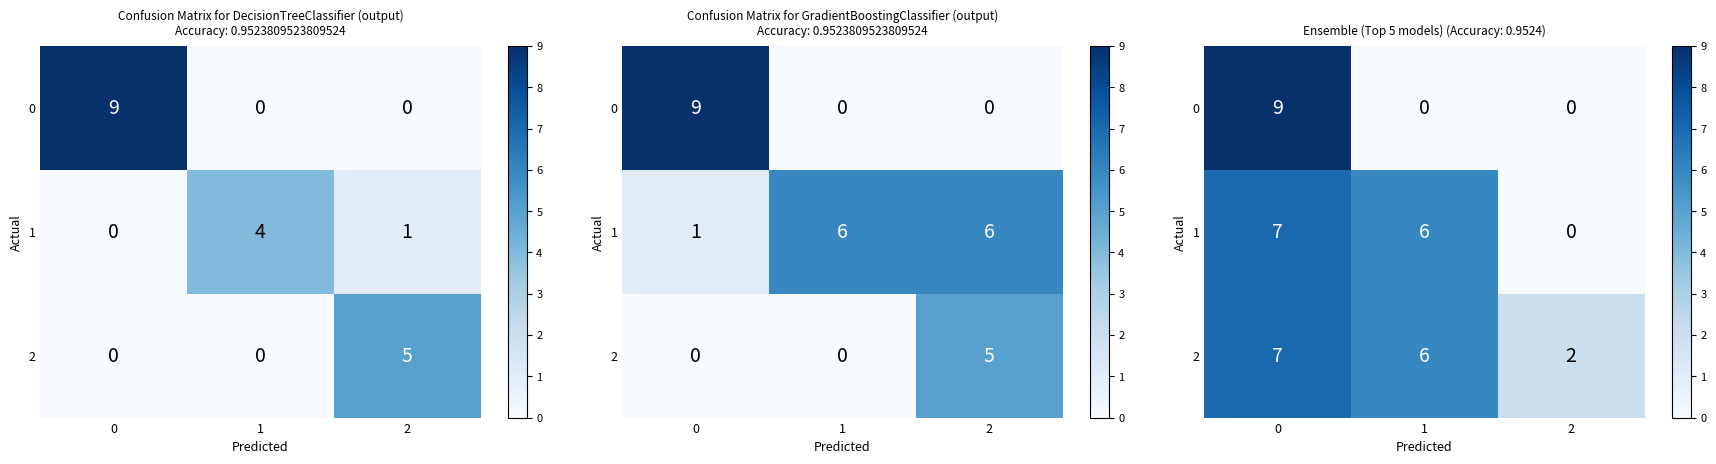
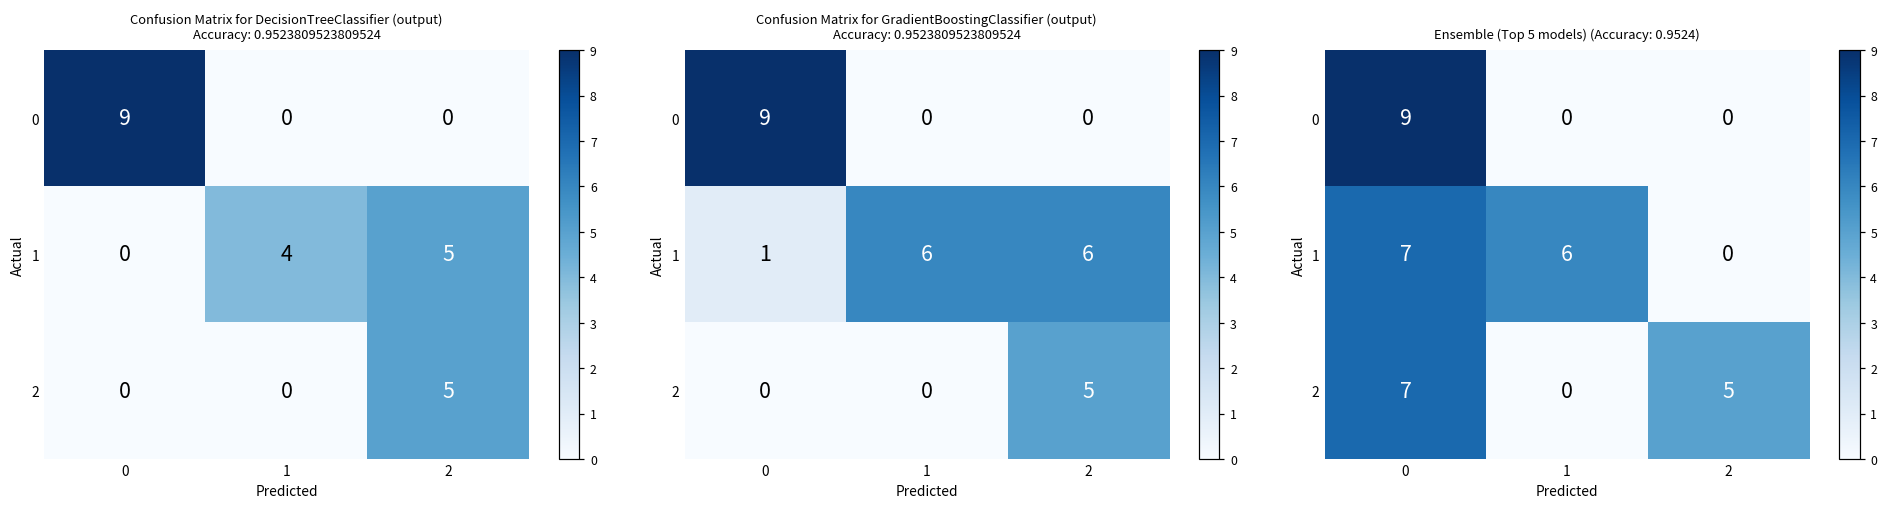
  {
    "Confusion Matrix for DecisionTreeClassifier (output) Accuracy: 0.9523809523809524": {
      "0": {
        "0": 9,
        "1": 0,
        "2": 0
      },
      "1": {
        "0": 0,
        "1": 4,
-       "2": 1
+       "2": 5
      },
      "2": {
        "0": 0,
        "1": 0,
        "2": 5
      }
    },
    "Confusion Matrix for GradientBoostingClassifier (output) Accuracy: 0.9523809523809524": {
      "0": {
        "0": 9,
        "1": 0,
        "2": 0
      },
      "1": {
        "0": 1,
        "1": 6,
        "2": 6
      },
      "2": {
        "0": 0,
        "1": 0,
        "2": 5
      }
    },
    "Ensemble (Top 5 models) (Accuracy: 0.9524)": {
      "0": {
        "0": 9,
        "1": 0,
        "2": 0
      },
      "1": {
        "0": 7,
        "1": 6,
        "2": 0
      },
      "2": {
        "0": 7,
-       "1": 6,
-       "2": 2
+       "1": 0,
+       "2": 5
      }
    }
  }
